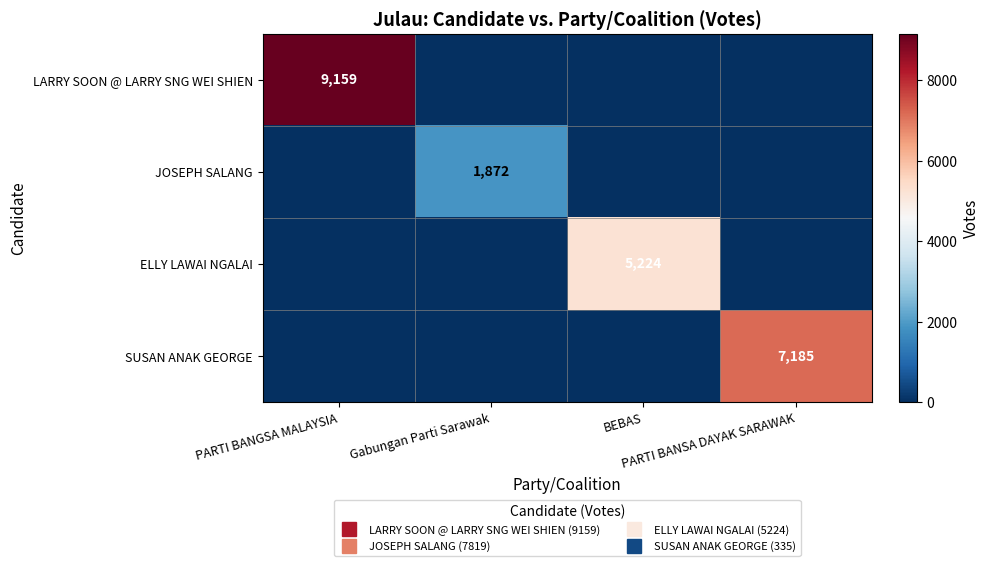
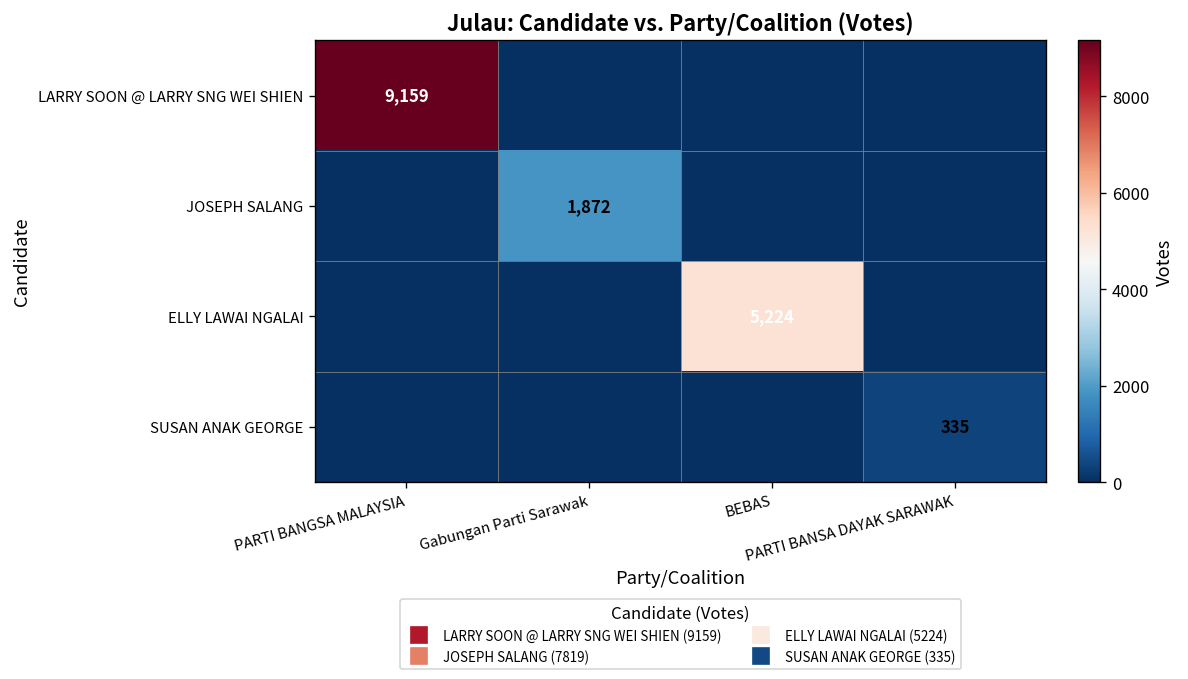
  {
    "LARRY SOON @ LARRY SNG WEI SHIEN": {
      "PARTI BANGSA MALAYSIA": "9,159"
    },
    "JOSEPH SALANG": {
      "Gabungan Parti Sarawak": "1,872"
    },
    "SUSAN ANAK GEORGE": {
-     "PARTI BANSA DAYAK SARAWAK": "7,185"
+     "PARTI BANSA DAYAK SARAWAK": "335"
    }
  }
